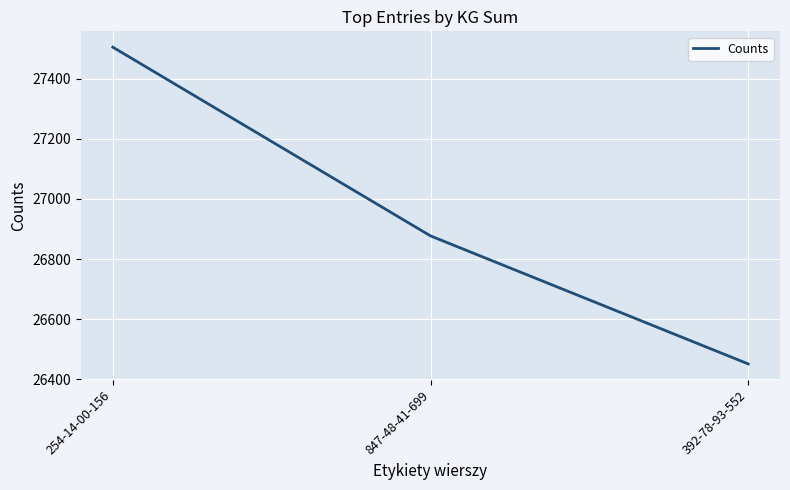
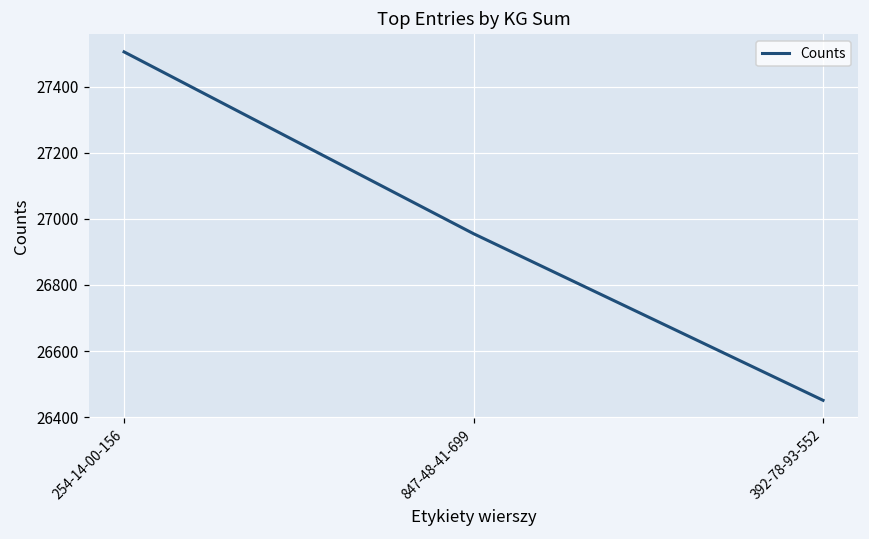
  {
    "254-14-00-156": 27510,
-   "847-48-41-699": 26880,
+   "847-48-41-699": 26960,
    "392-78-93-552": 26450
  }
